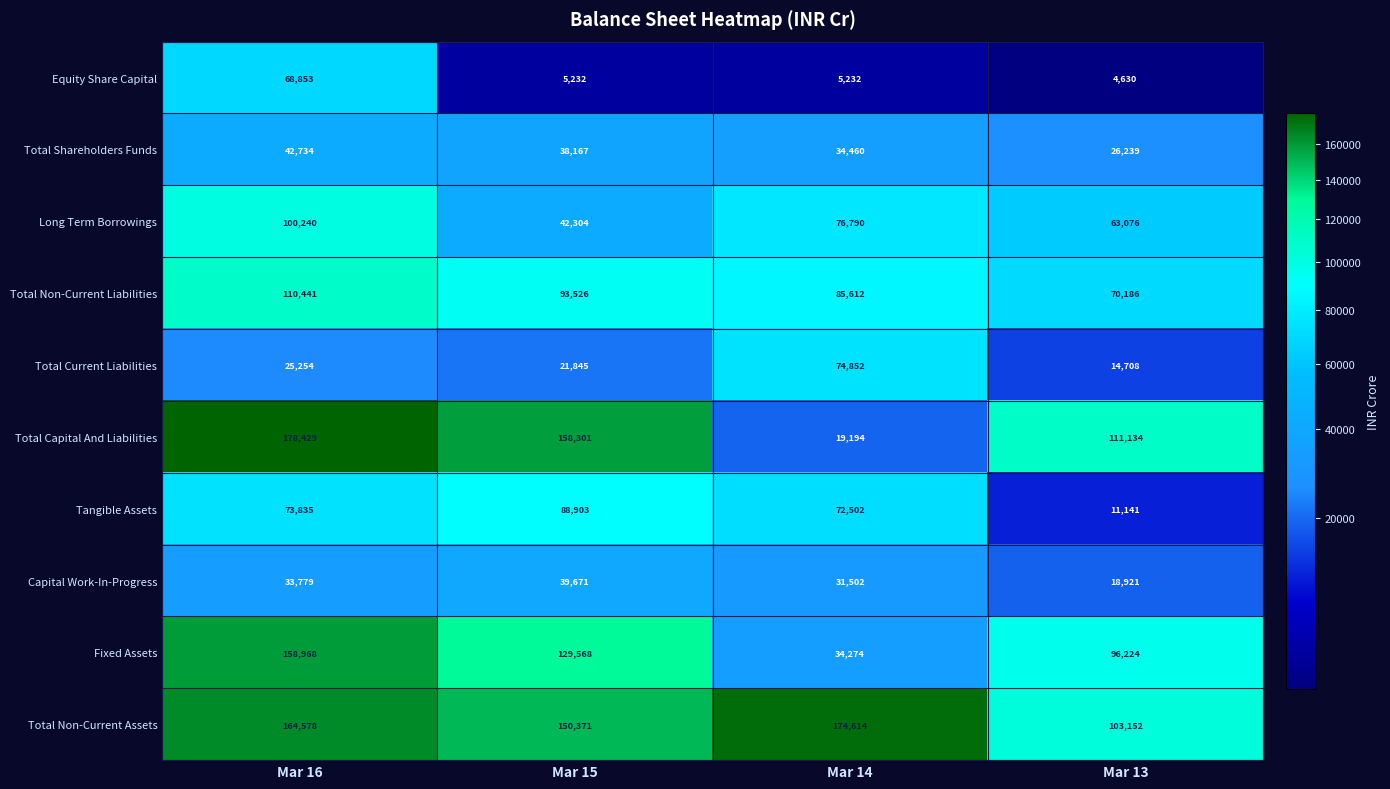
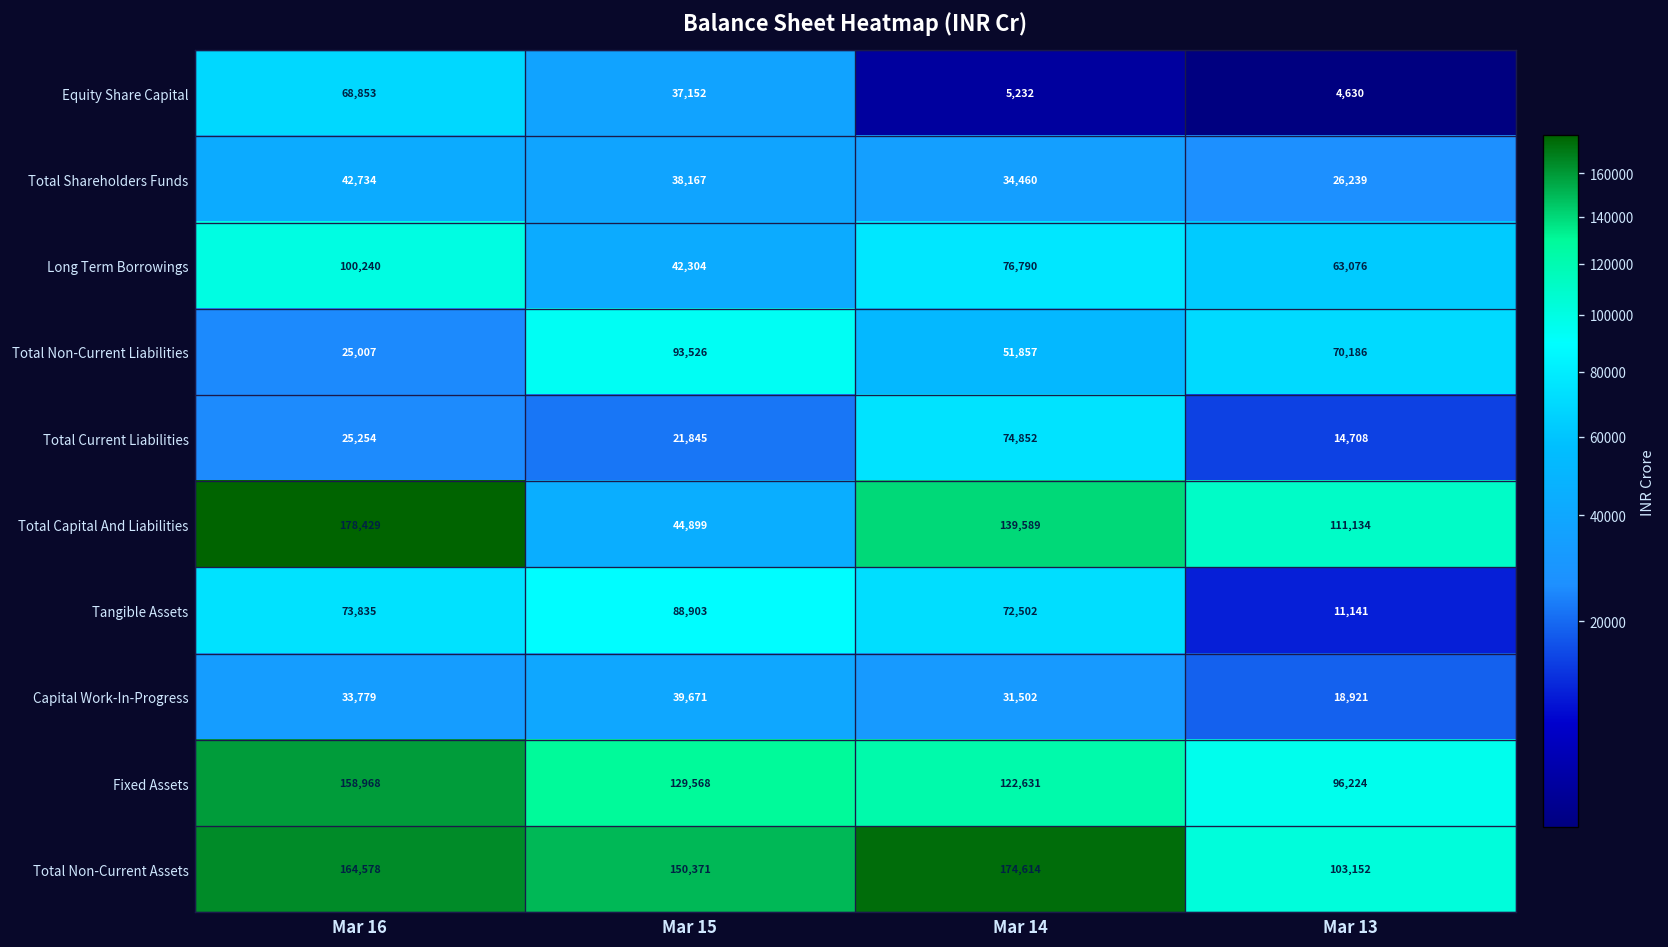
  {
    "Equity Share Capital": {
      "Mar 16": "68,853",
-     "Mar 15": "5,232",
+     "Mar 15": "37,152",
      "Mar 14": "5,232",
      "Mar 13": "4,630"
    },
    "Total Shareholders Funds": {
      "Mar 16": "42,734",
      "Mar 15": "38,167",
      "Mar 14": "34,460",
      "Mar 13": "26,239"
    },
    "Long Term Borrowings": {
      "Mar 16": "100,240",
      "Mar 15": "42,304",
      "Mar 14": "76,790",
      "Mar 13": "63,076"
    },
    "Total Non-Current Liabilities": {
-     "Mar 16": "110,441",
+     "Mar 16": "25,007",
      "Mar 15": "93,526",
-     "Mar 14": "85,612",
+     "Mar 14": "51,857",
      "Mar 13": "70,186"
    },
    "Total Current Liabilities": {
      "Mar 16": "25,254",
      "Mar 15": "21,845",
      "Mar 14": "74,852",
      "Mar 13": "14,708"
    },
    "Total Capital And Liabilities": {
      "Mar 16": "178,429",
-     "Mar 15": "158,301",
-     "Mar 14": "19,194",
+     "Mar 15": "44,899",
+     "Mar 14": "139,589",
      "Mar 13": "111,134"
    },
    "Tangible Assets": {
      "Mar 16": "73,835",
      "Mar 15": "88,903",
      "Mar 14": "72,502",
      "Mar 13": "11,141"
    },
    "Capital Work-In-Progress": {
      "Mar 16": "33,779",
      "Mar 15": "39,671",
      "Mar 14": "31,502",
      "Mar 13": "18,921"
    },
    "Fixed Assets": {
      "Mar 16": "158,968",
      "Mar 15": "129,568",
-     "Mar 14": "34,274",
+     "Mar 14": "122,631",
      "Mar 13": "96,224"
    },
    "Total Non-Current Assets": {
      "Mar 16": "164,578",
      "Mar 15": "150,371",
      "Mar 14": "174,614",
      "Mar 13": "103,152"
    }
  }
